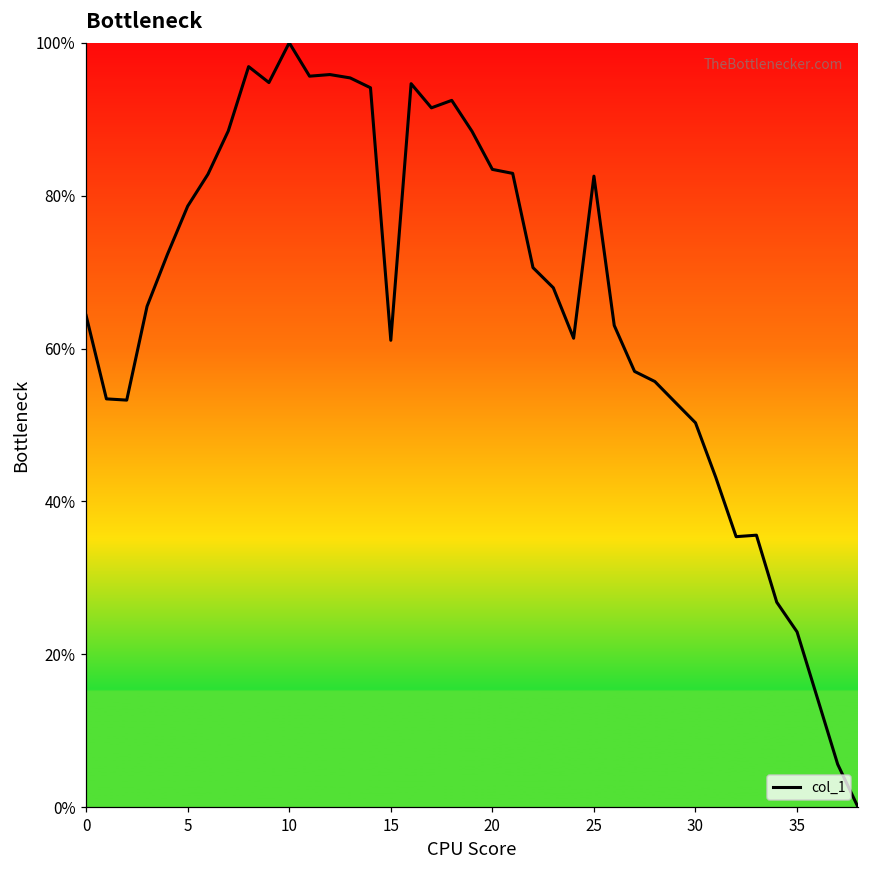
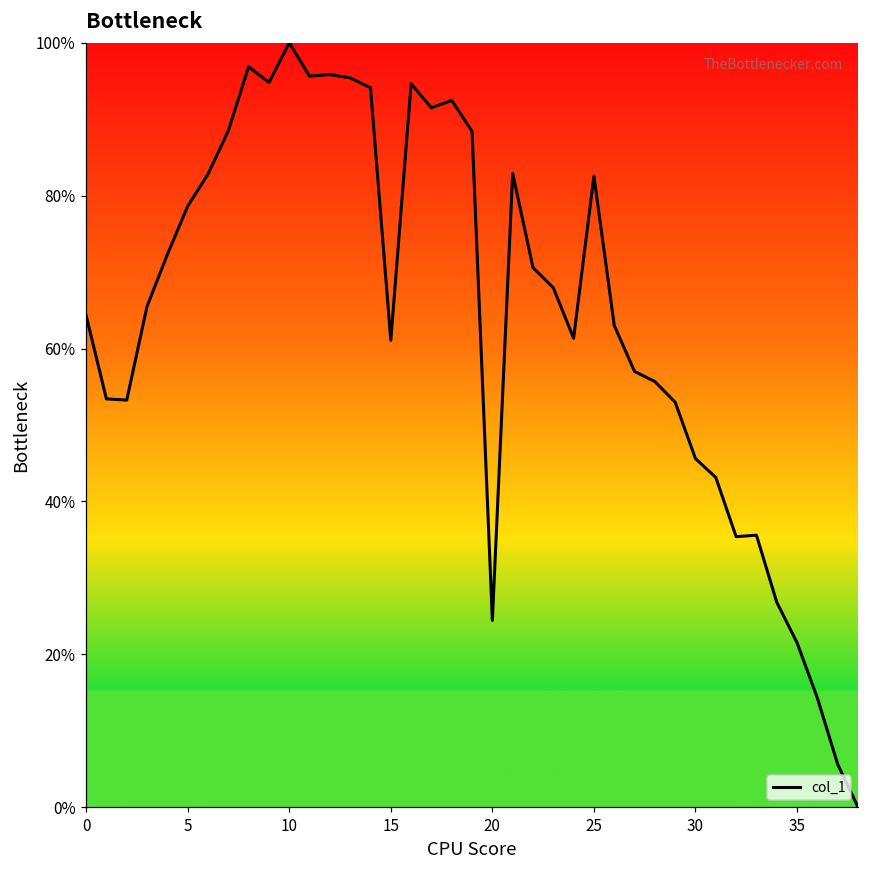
  {
    "0": "64%",
    "5": "79%",
    "10": "100%",
    "15": "61%",
-   "20": "83%",
+   "20": "24%",
    "25": "83%",
-   "30": "50%",
-   "35": "23%"
+   "30": "46%",
+   "35": "22%"
  }
